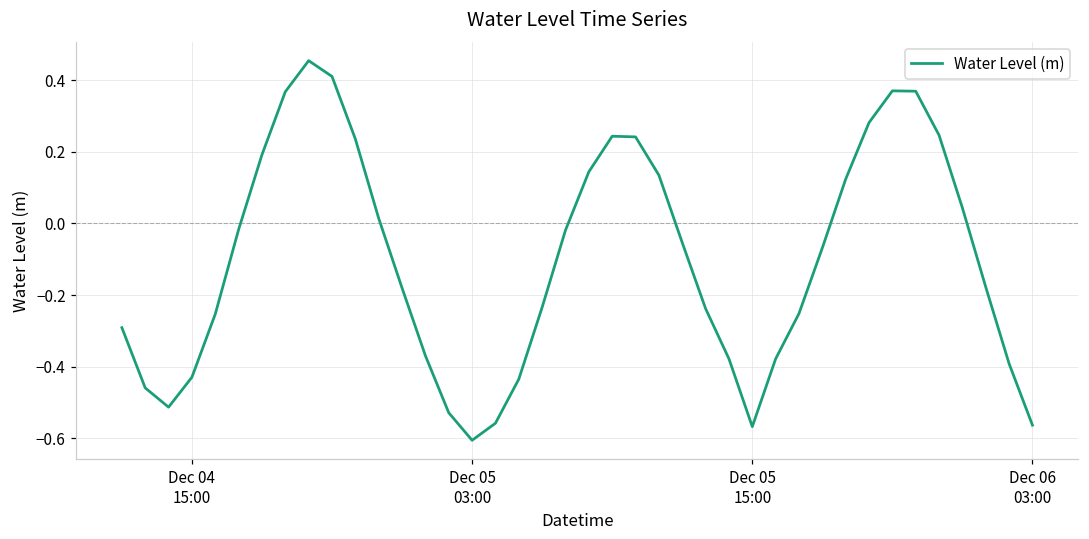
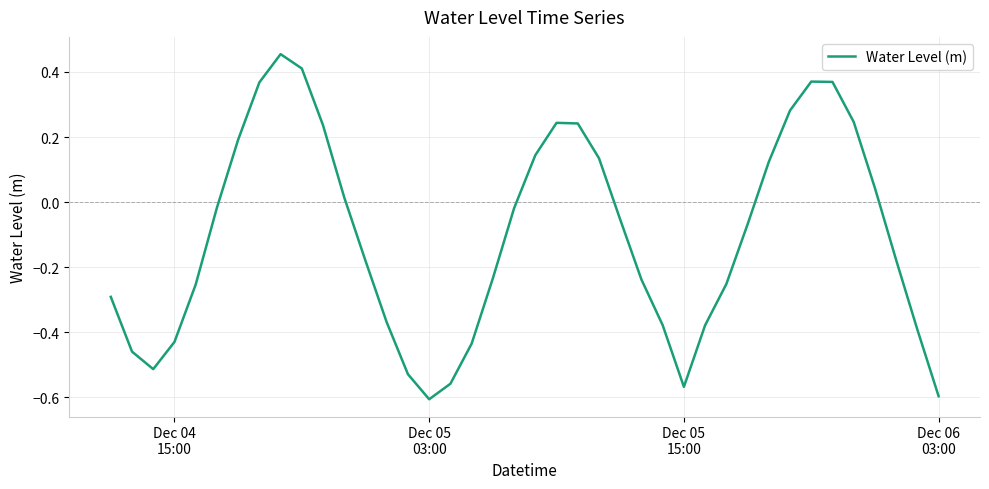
  {
    "Dec 04 15:00": -0.43,
    "Dec 05 03:00": -0.61,
    "Dec 05 15:00": -0.57,
-   "Dec 06 03:00": -0.56
+   "Dec 06 03:00": -0.60
  }
